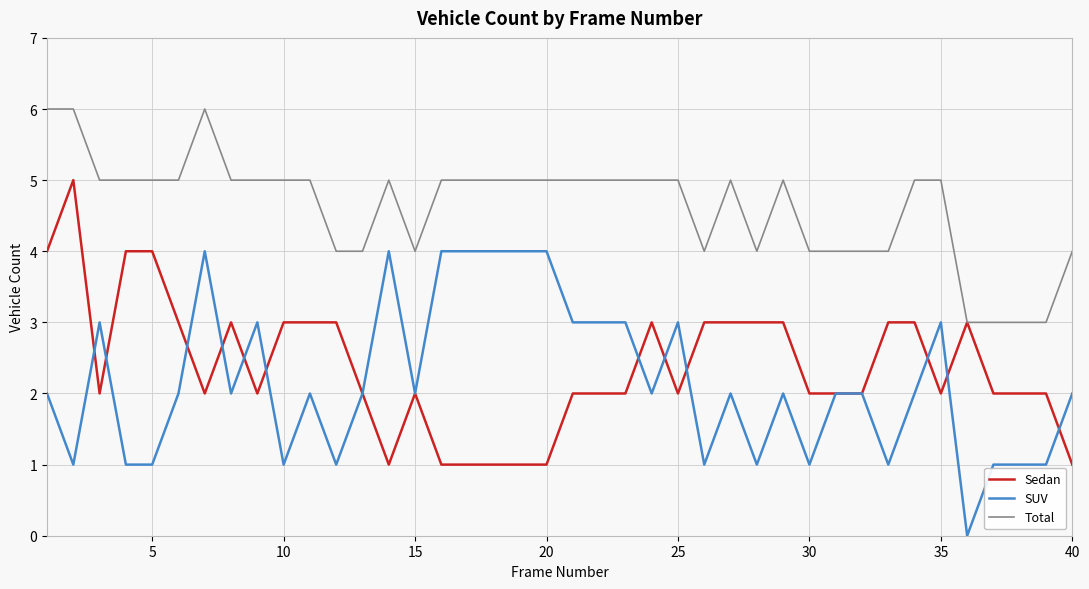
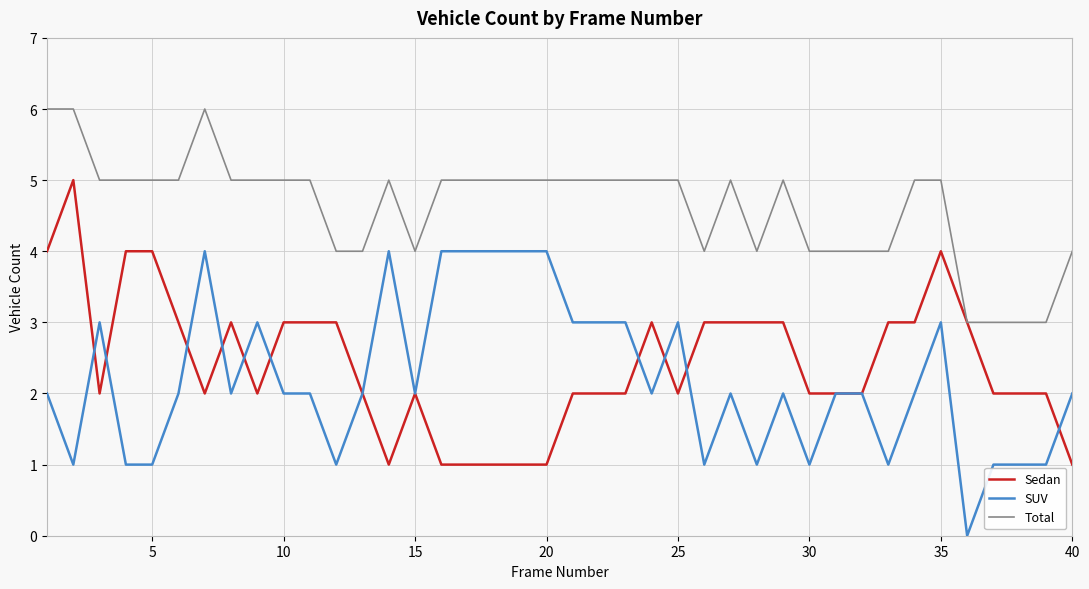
  {
    "Sedan": {
      "5": 4,
      "10": 3,
      "20": 1,
      "25": 2,
      "30": 2,
-     "35": 2,
+     "35": 4,
      "40": 1
    },
    "SUV": {
      "5": 1,
-     "10": 1,
+     "10": 2,
      "20": 4,
      "25": 3,
      "30": 1,
      "35": 3,
      "40": 2
    },
    "Total": {
      "5": 5,
      "10": 5,
      "15": 4,
      "20": 5,
      "25": 5,
      "30": 4,
      "35": 5,
      "40": 4
    }
  }
